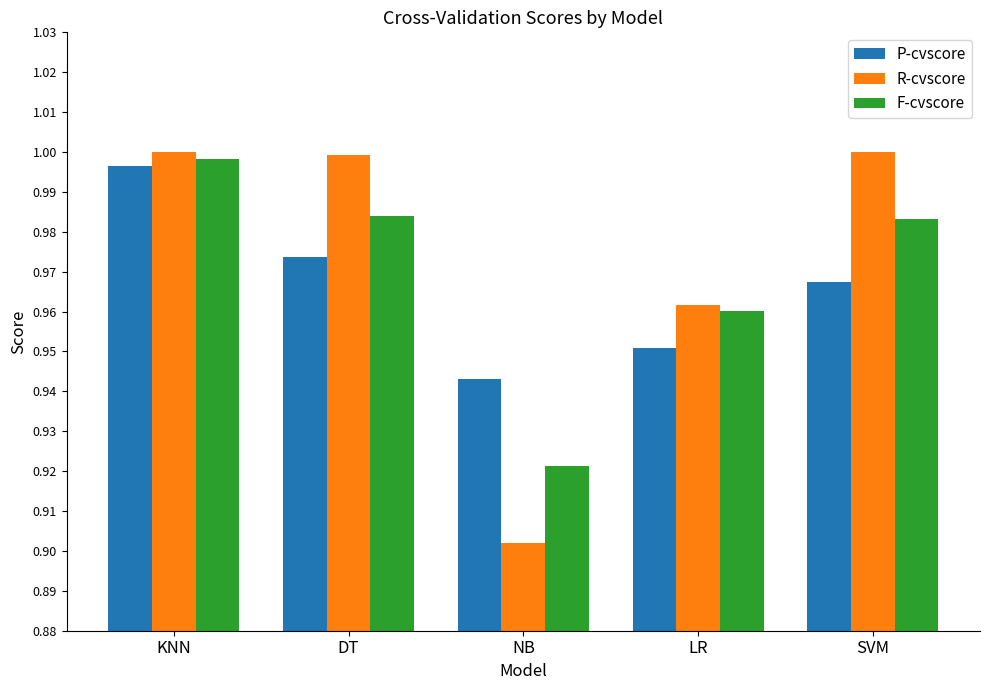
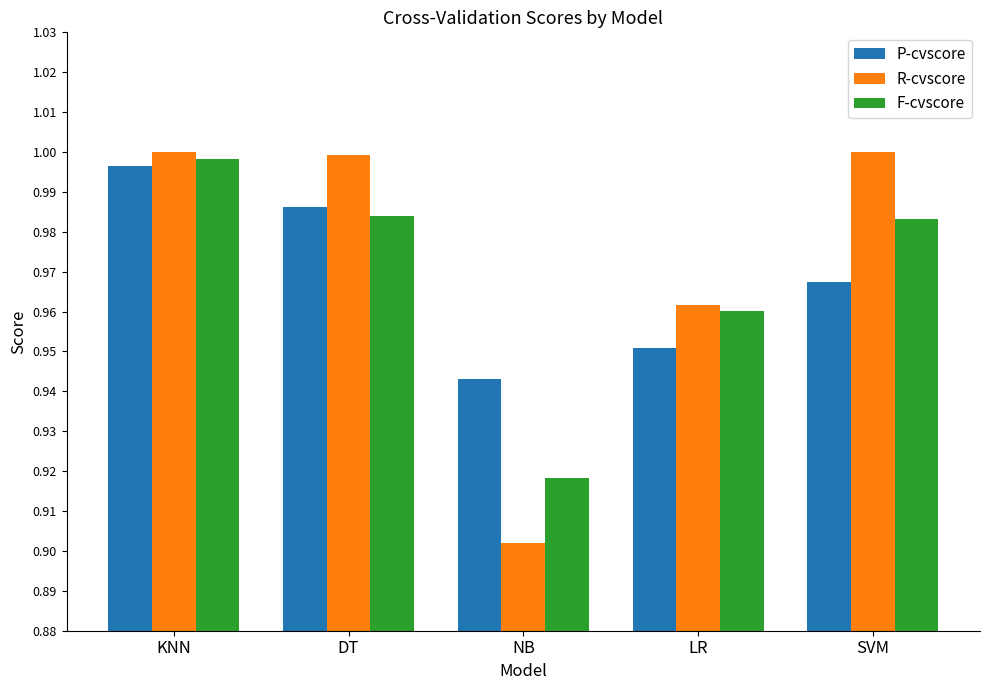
  {
    "P-cvscore": {
      "KNN": 0.997,
-     "DT": 0.974,
+     "DT": 0.986,
      "NB": 0.943,
      "LR": 0.951,
      "SVM": 0.967
    },
    "R-cvscore": {
      "KNN": 1.000,
      "DT": 0.999,
      "NB": 0.902,
      "LR": 0.962,
      "SVM": 1.000
    },
    "F-cvscore": {
      "KNN": 0.998,
      "DT": 0.984,
-     "NB": 0.921,
+     "NB": 0.918,
      "LR": 0.960,
      "SVM": 0.983
    }
  }
